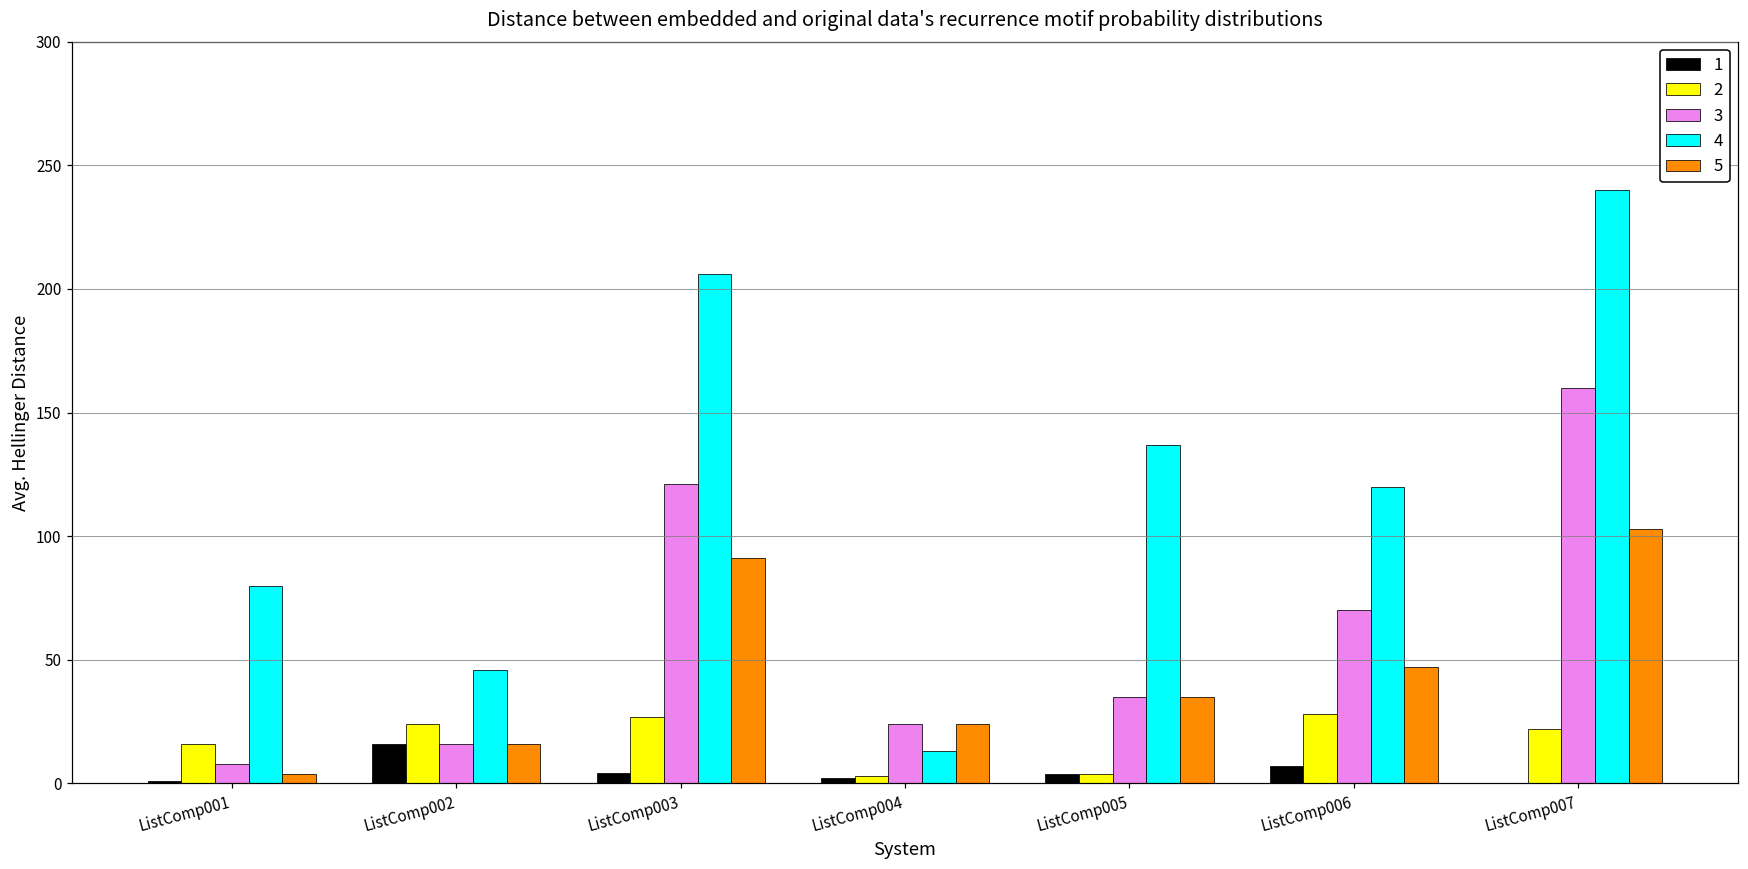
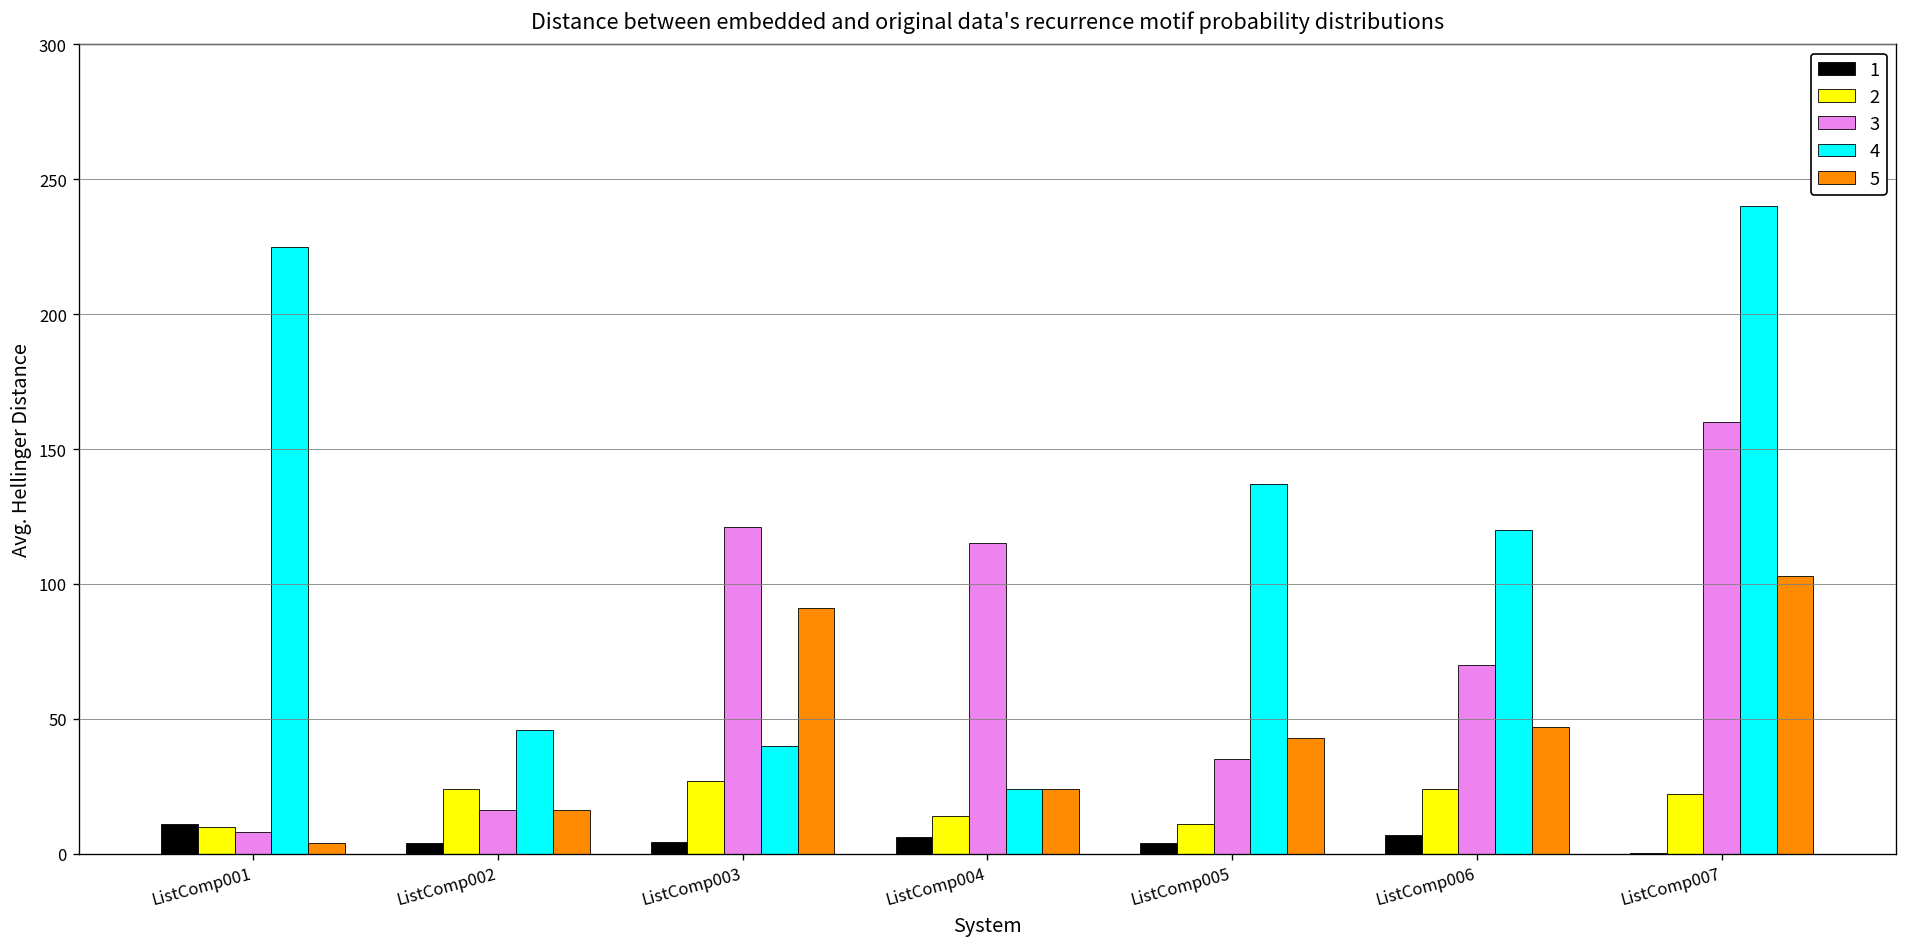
  {
    "1": {
-     "ListComp001": 1,
-     "ListComp002": 16,
+     "ListComp001": 11,
+     "ListComp002": 4,
      "ListComp003": 4,
-     "ListComp004": 2,
+     "ListComp004": 6,
      "ListComp005": 4,
      "ListComp006": 7
    },
    "2": {
-     "ListComp001": 16,
+     "ListComp001": 10,
      "ListComp002": 24,
      "ListComp003": 27,
-     "ListComp004": 3,
-     "ListComp005": 4,
-     "ListComp006": 28,
+     "ListComp004": 14,
+     "ListComp005": 11,
+     "ListComp006": 24,
      "ListComp007": 22
    },
    "3": {
      "ListComp001": 8,
      "ListComp002": 16,
      "ListComp003": 121,
-     "ListComp004": 24,
+     "ListComp004": 115,
      "ListComp005": 35,
      "ListComp006": 70,
      "ListComp007": 160
    },
    "4": {
-     "ListComp001": 80,
+     "ListComp001": 225,
      "ListComp002": 46,
-     "ListComp003": 206,
-     "ListComp004": 13,
+     "ListComp003": 40,
+     "ListComp004": 24,
      "ListComp005": 137,
      "ListComp006": 120,
      "ListComp007": 240
    },
    "5": {
      "ListComp001": 4,
      "ListComp002": 16,
      "ListComp003": 91,
      "ListComp004": 24,
-     "ListComp005": 35,
+     "ListComp005": 43,
      "ListComp006": 47,
      "ListComp007": 103
    }
  }
